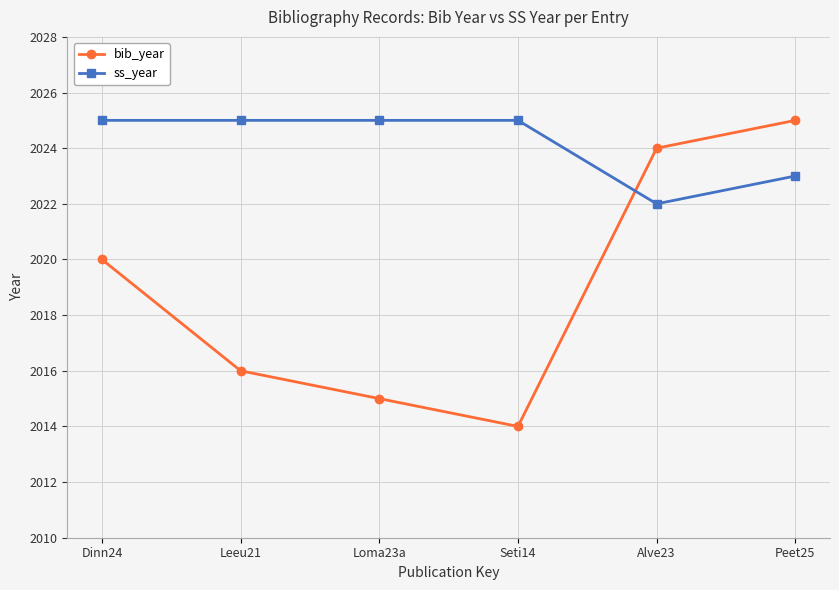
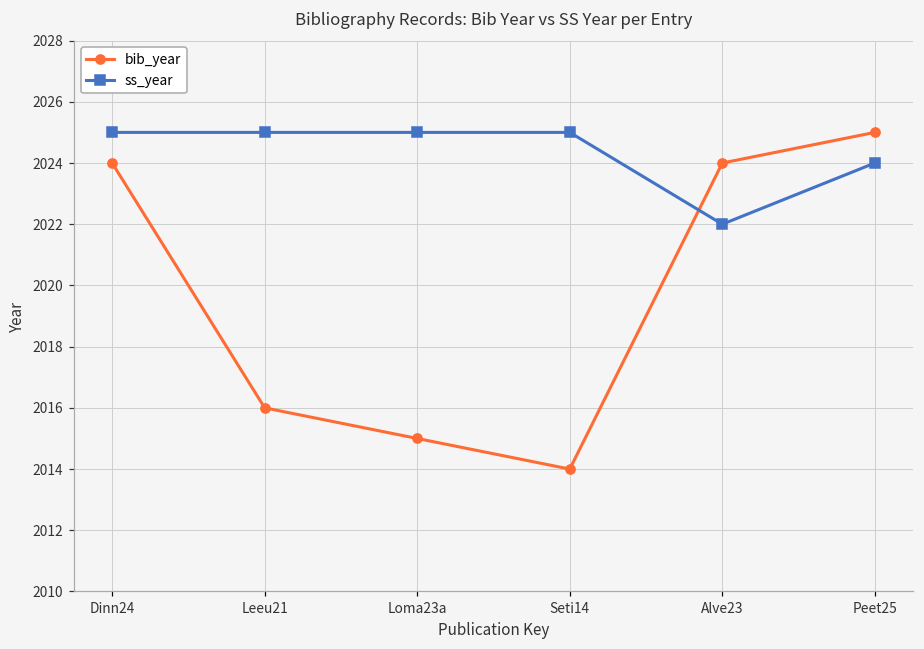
  {
    "bib_year": {
-     "Dinn24": 2020,
+     "Dinn24": 2024,
      "Leeu21": 2016,
      "Loma23a": 2015,
      "Seti14": 2014,
      "Alve23": 2024,
      "Peet25": 2025
    },
    "ss_year": {
      "Dinn24": 2025,
      "Leeu21": 2025,
      "Loma23a": 2025,
      "Seti14": 2025,
      "Alve23": 2022,
-     "Peet25": 2023
+     "Peet25": 2024
    }
  }
